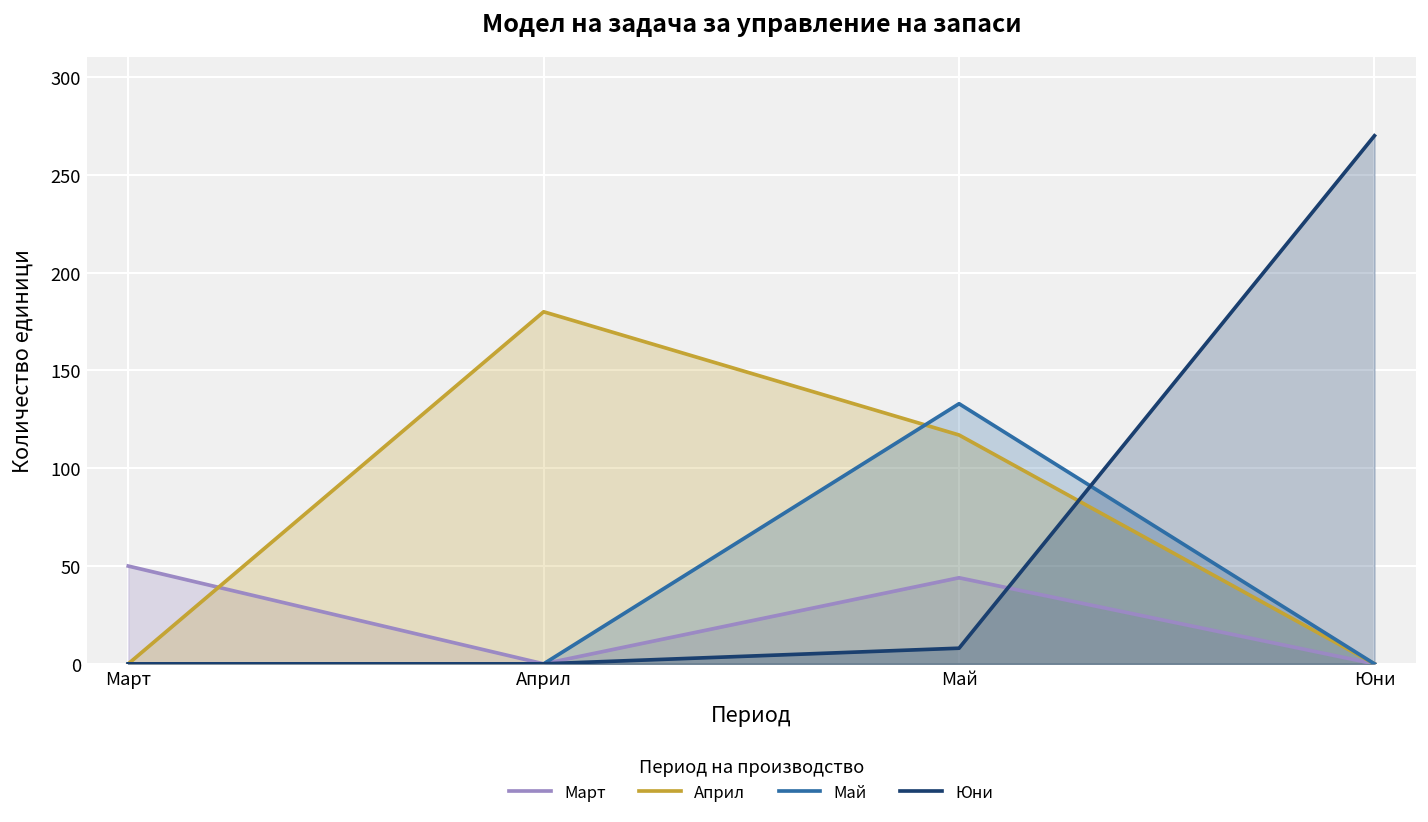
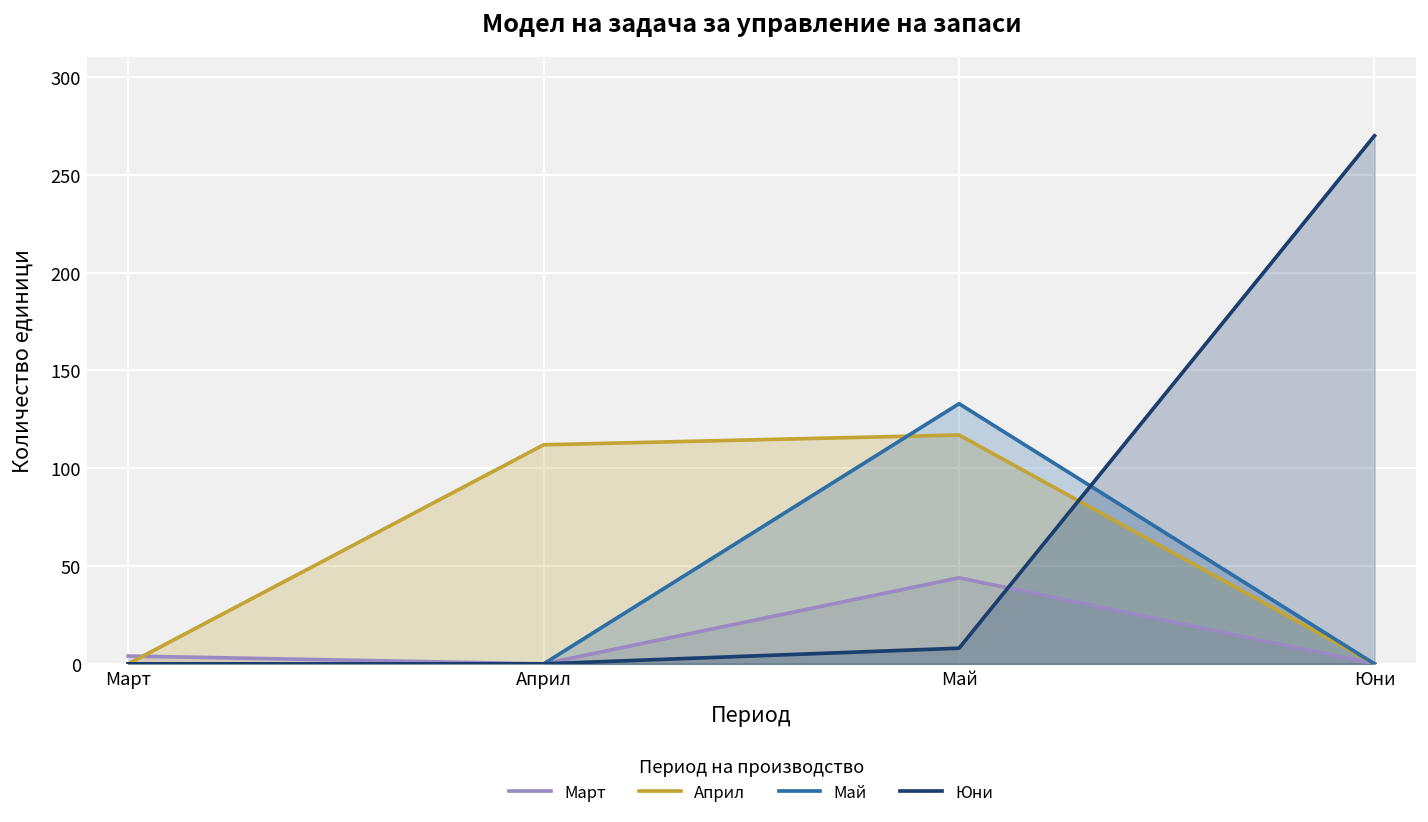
  {
    "Март": {
-     "Март": 50,
+     "Март": 4,
      "Май": 44
    },
    "Април": {
-     "Април": 180,
+     "Април": 112,
      "Май": 117
    },
    "Май": {
      "Май": 133
    },
    "Юни": {
      "Май": 8,
      "Юни": 270
    }
  }
